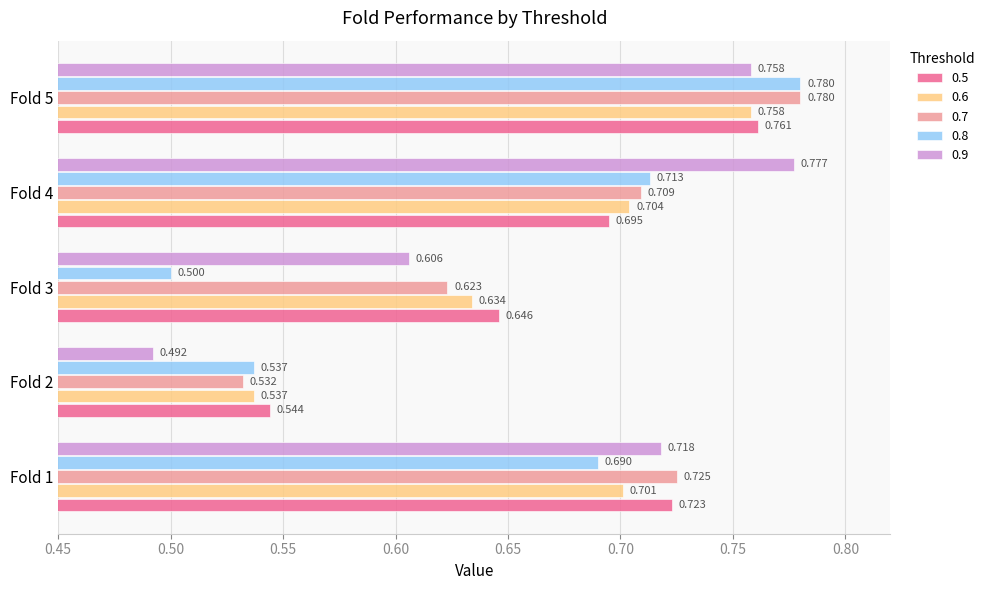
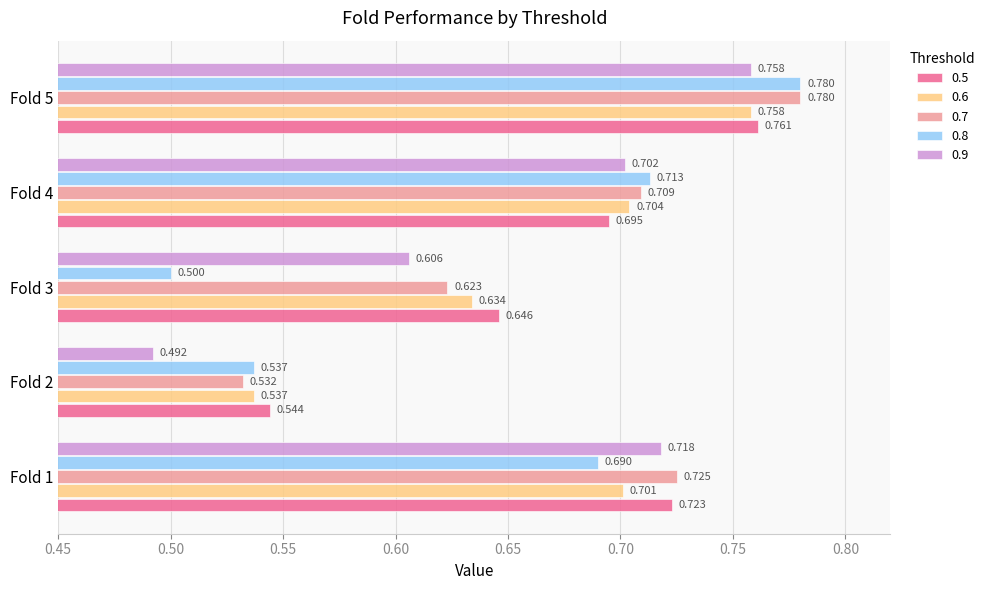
  {
    "0.8": {
      "Fold 5": 0.780,
      "Fold 4": 0.713,
      "Fold 3": 0.500,
      "Fold 2": 0.537,
      "Fold 1": 0.690
    },
    "0.9": {
      "Fold 5": 0.758,
-     "Fold 4": 0.777,
+     "Fold 4": 0.702,
      "Fold 3": 0.606,
      "Fold 2": 0.492,
      "Fold 1": 0.718
    }
  }
